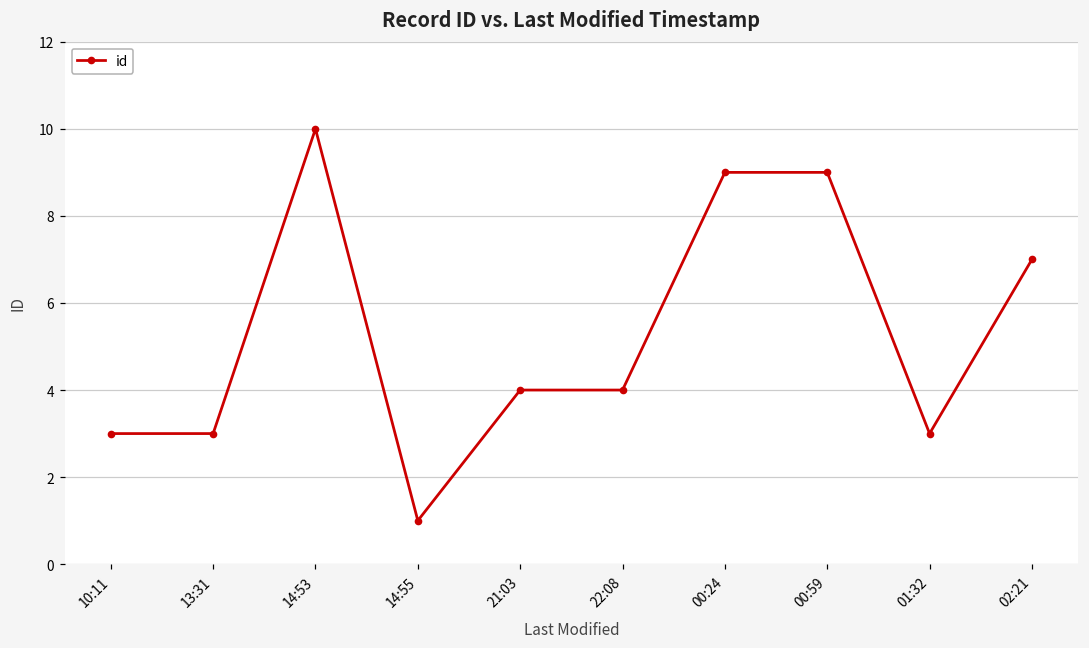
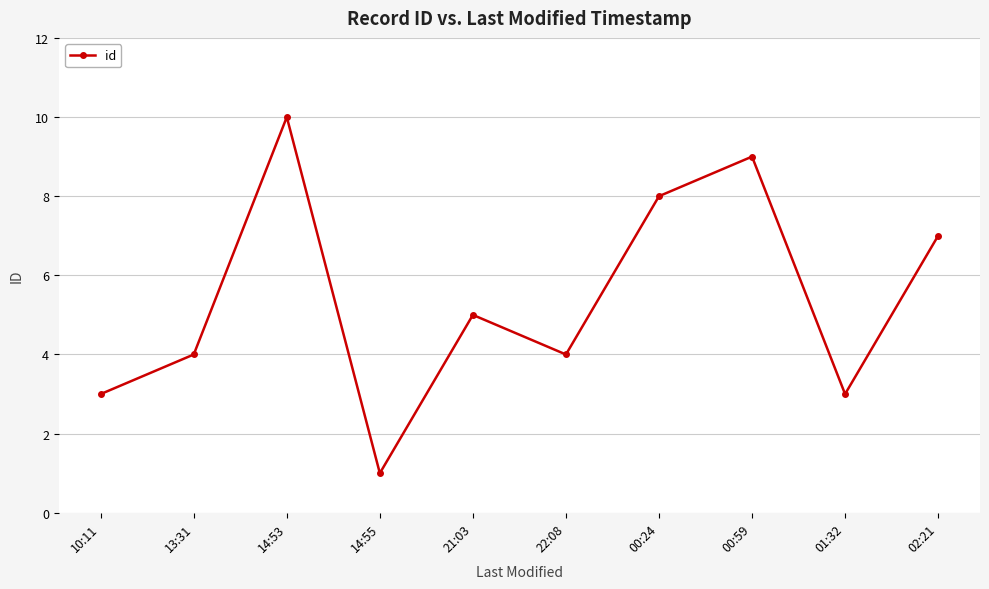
  {
    "10:11": 3,
-   "13:31": 3,
+   "13:31": 4,
    "14:53": 10,
    "14:55": 1,
-   "21:03": 4,
+   "21:03": 5,
    "22:08": 4,
-   "00:24": 9,
+   "00:24": 8,
    "00:59": 9,
    "01:32": 3,
    "02:21": 7
  }
